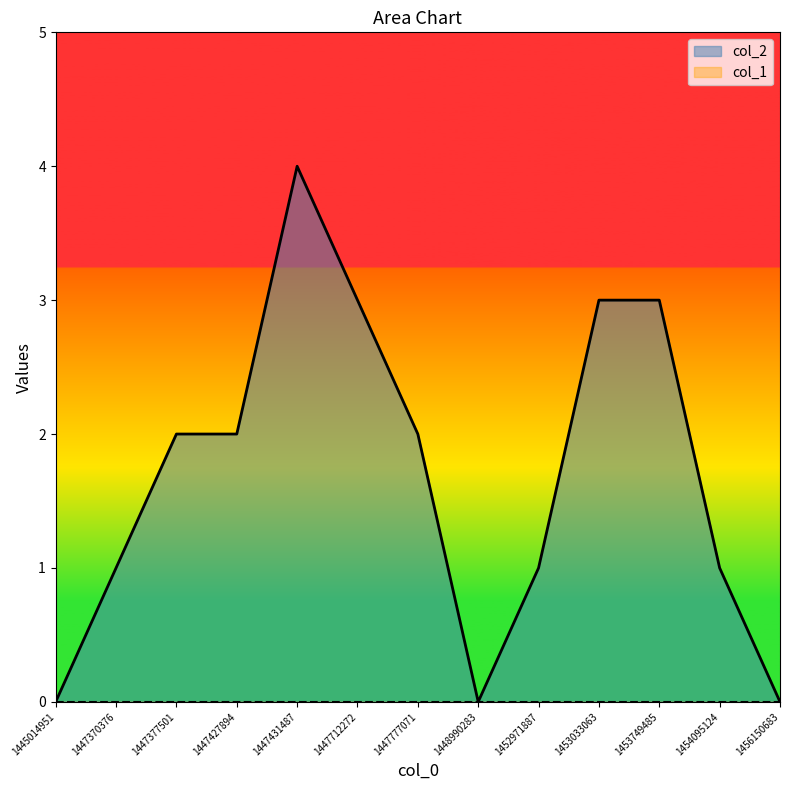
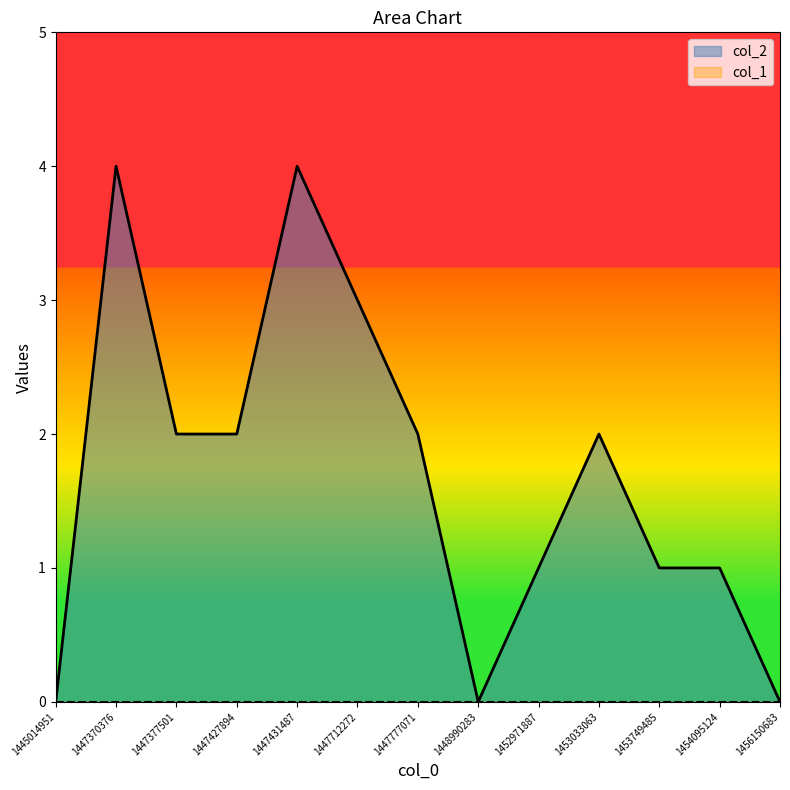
  {
    "col_2": {
-     "1447370376": 1,
+     "1447370376": 4,
      "1447377501": 2,
      "1447427894": 2,
      "1447431487": 4,
      "1447712272": 3,
      "1447777071": 2,
      "1452971887": 1,
-     "1453033063": 3,
-     "1453749485": 3,
+     "1453033063": 2,
+     "1453749485": 1,
      "1454095124": 1
    },
    "col_1": {
      "1447370376": 0,
      "1447377501": 0,
      "1447427894": 0,
      "1447431487": 0,
      "1447712272": 0,
      "1447777071": 0,
      "1452971887": 0,
      "1453033063": 0,
      "1453749485": 0,
      "1454095124": 0
    }
  }
